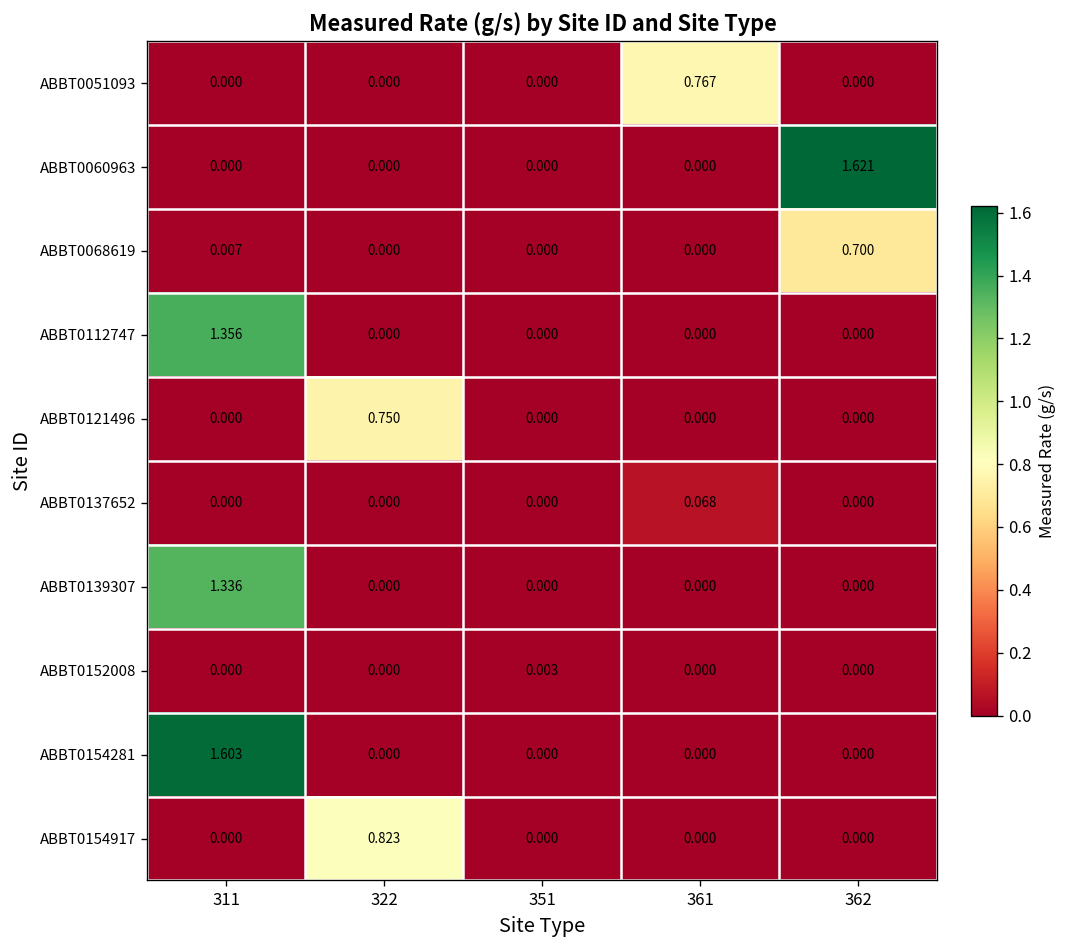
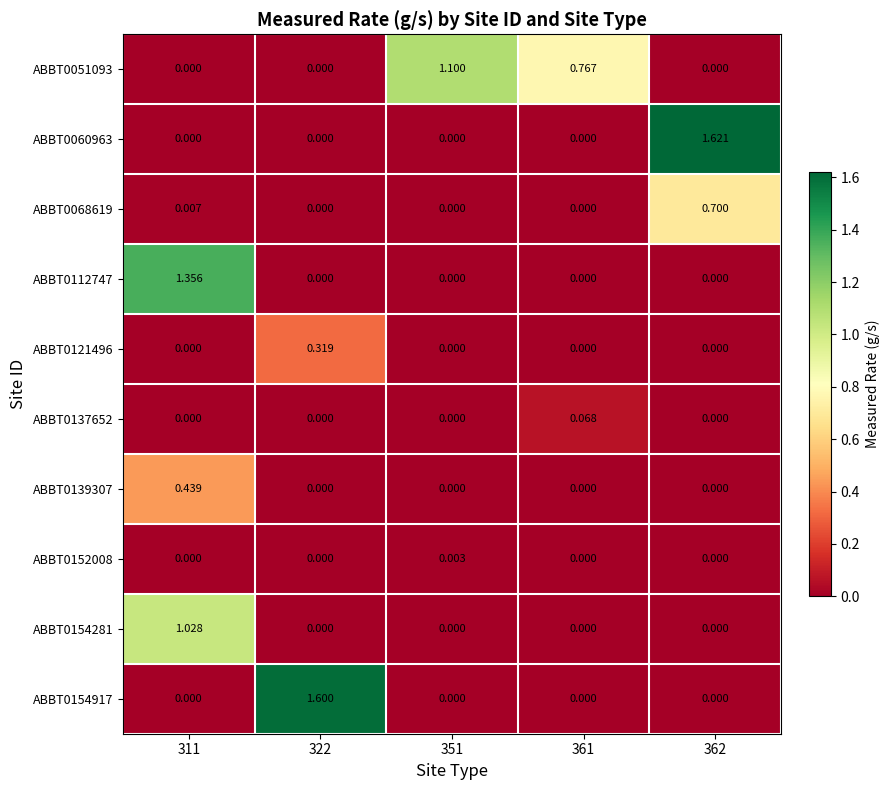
  {
    "ABBT0051093": {
      "311": 0.000,
      "322": 0.000,
-     "351": 0.000,
+     "351": 1.100,
      "361": 0.767,
      "362": 0.000
    },
    "ABBT0060963": {
      "311": 0.000,
      "322": 0.000,
      "351": 0.000,
      "361": 0.000,
      "362": 1.621
    },
    "ABBT0068619": {
      "311": 0.007,
      "322": 0.000,
      "351": 0.000,
      "361": 0.000,
      "362": 0.700
    },
    "ABBT0112747": {
      "311": 1.356,
      "322": 0.000,
      "351": 0.000,
      "361": 0.000,
      "362": 0.000
    },
    "ABBT0121496": {
      "311": 0.000,
-     "322": 0.750,
+     "322": 0.319,
      "351": 0.000,
      "361": 0.000,
      "362": 0.000
    },
    "ABBT0137652": {
      "311": 0.000,
      "322": 0.000,
      "351": 0.000,
      "361": 0.068,
      "362": 0.000
    },
    "ABBT0139307": {
-     "311": 1.336,
+     "311": 0.439,
      "322": 0.000,
      "351": 0.000,
      "361": 0.000,
      "362": 0.000
    },
    "ABBT0152008": {
      "311": 0.000,
      "322": 0.000,
      "351": 0.003,
      "361": 0.000,
      "362": 0.000
    },
    "ABBT0154281": {
-     "311": 1.603,
+     "311": 1.028,
      "322": 0.000,
      "351": 0.000,
      "361": 0.000,
      "362": 0.000
    },
    "ABBT0154917": {
      "311": 0.000,
-     "322": 0.823,
+     "322": 1.600,
      "351": 0.000,
      "361": 0.000,
      "362": 0.000
    }
  }
